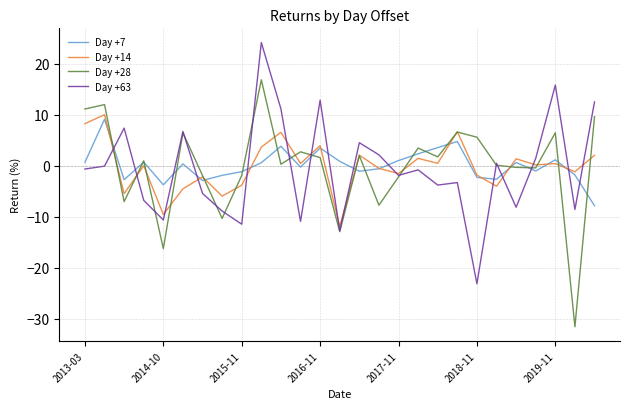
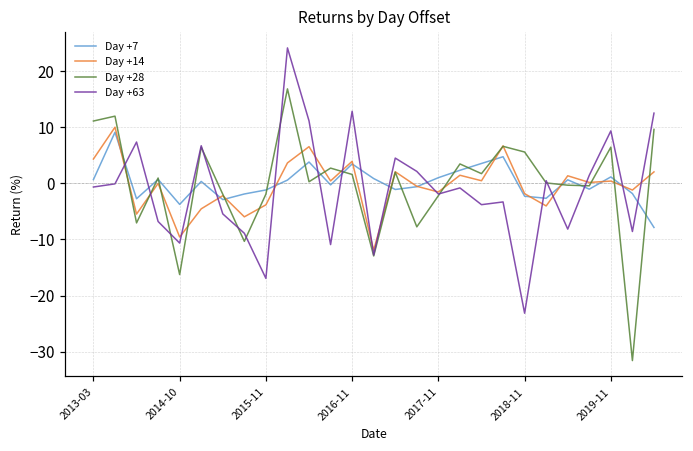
  {
    "Day +7": {
      "2013-03": 1,
      "2014-10": -4,
      "2015-11": -1,
      "2017-11": 1,
      "2019-11": 1
    },
    "Day +14": {
-     "2013-03": 8,
+     "2013-03": 4,
      "2014-10": -10,
      "2015-11": -4,
      "2019-11": 0
    },
    "Day +28": {
      "2013-03": 11,
      "2014-10": -16,
      "2015-11": -2,
      "2016-11": 2,
      "2018-11": 6,
      "2019-11": 6
    },
    "Day +63": {
      "2013-03": -1,
      "2014-10": -11,
-     "2015-11": -11,
+     "2015-11": -17,
      "2016-11": 13,
      "2018-11": -23,
-     "2019-11": 16
+     "2019-11": 9
    }
  }
